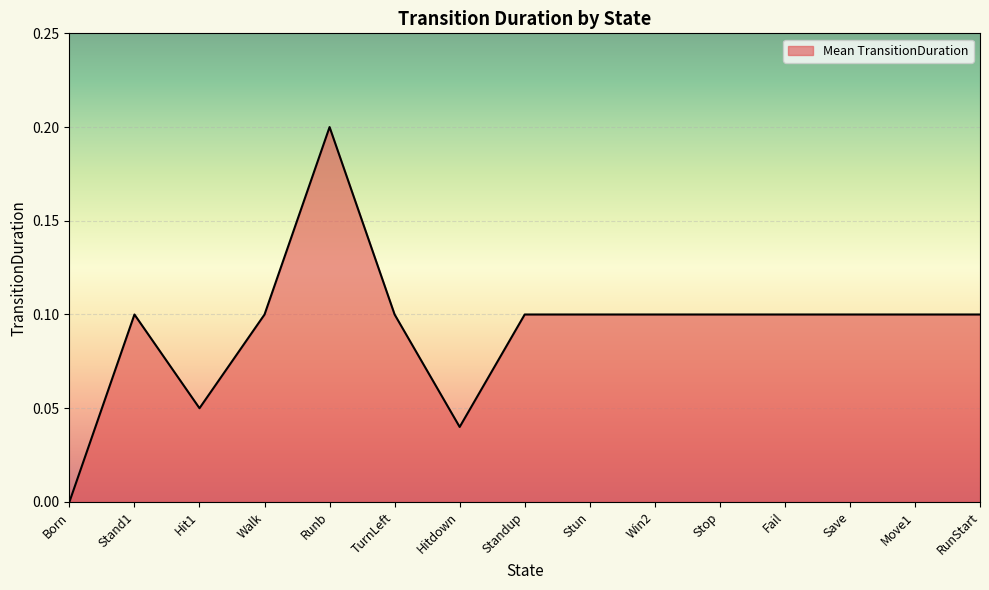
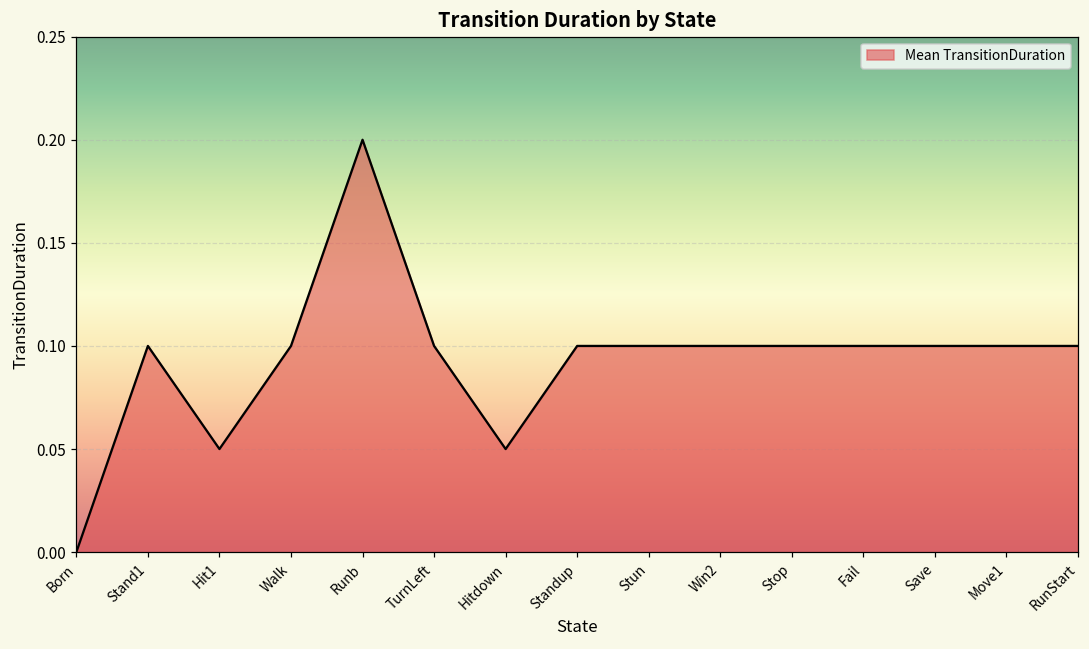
  {
    "Born": 0.00,
    "Stand1": 0.10,
    "Hit1": 0.05,
    "Walk": 0.10,
    "Runb": 0.20,
    "TurnLeft": 0.10,
-   "Hitdown": 0.04,
+   "Hitdown": 0.05,
    "Standup": 0.10,
    "Stun": 0.10,
    "Win2": 0.10,
    "Stop": 0.10,
    "Fail": 0.10,
    "Save": 0.10,
    "Move1": 0.10,
    "RunStart": 0.10
  }
